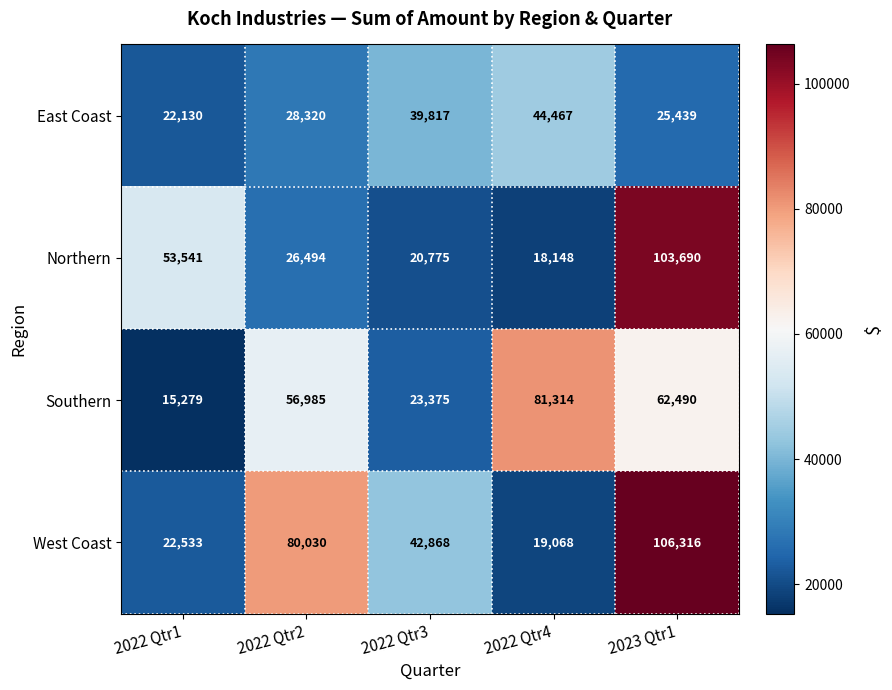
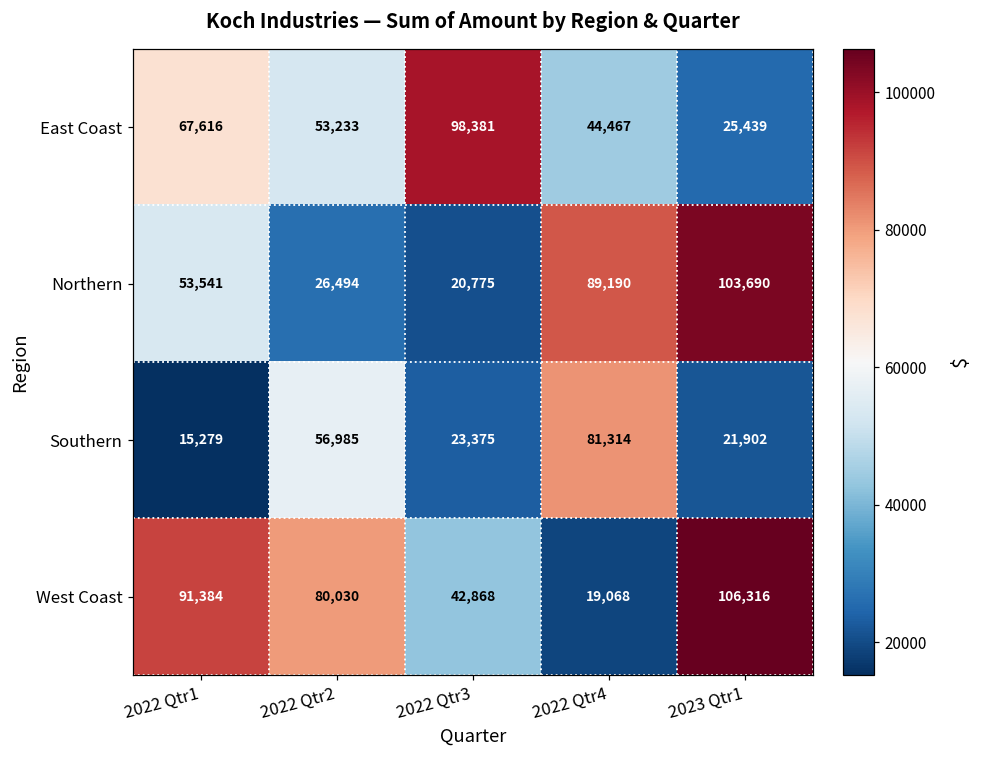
  {
    "East Coast": {
-     "2022 Qtr1": "22,130",
-     "2022 Qtr2": "28,320",
-     "2022 Qtr3": "39,817",
+     "2022 Qtr1": "67,616",
+     "2022 Qtr2": "53,233",
+     "2022 Qtr3": "98,381",
      "2022 Qtr4": "44,467",
      "2023 Qtr1": "25,439"
    },
    "Northern": {
      "2022 Qtr1": "53,541",
      "2022 Qtr2": "26,494",
      "2022 Qtr3": "20,775",
-     "2022 Qtr4": "18,148",
+     "2022 Qtr4": "89,190",
      "2023 Qtr1": "103,690"
    },
    "Southern": {
      "2022 Qtr1": "15,279",
      "2022 Qtr2": "56,985",
      "2022 Qtr3": "23,375",
      "2022 Qtr4": "81,314",
-     "2023 Qtr1": "62,490"
+     "2023 Qtr1": "21,902"
    },
    "West Coast": {
-     "2022 Qtr1": "22,533",
+     "2022 Qtr1": "91,384",
      "2022 Qtr2": "80,030",
      "2022 Qtr3": "42,868",
      "2022 Qtr4": "19,068",
      "2023 Qtr1": "106,316"
    }
  }
